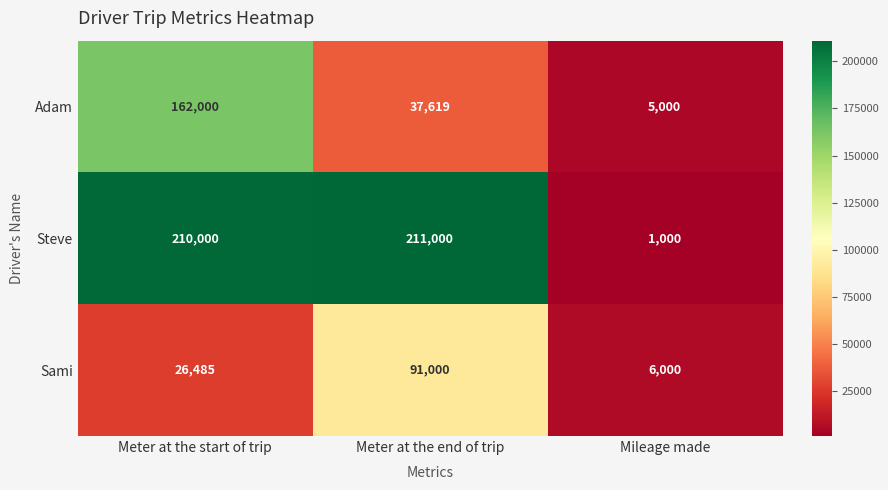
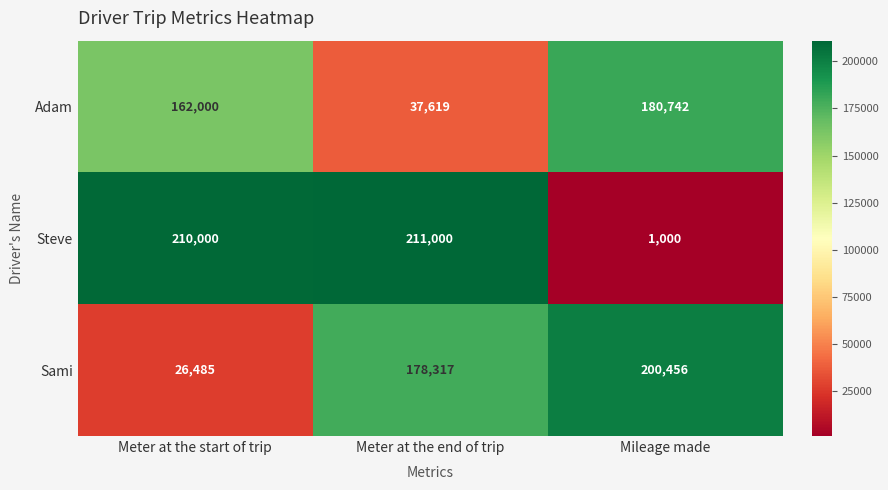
  {
    "Adam": {
      "Meter at the start of trip": "162,000",
      "Meter at the end of trip": "37,619",
-     "Mileage made": "5,000"
+     "Mileage made": "180,742"
    },
    "Steve": {
      "Meter at the start of trip": "210,000",
      "Meter at the end of trip": "211,000",
      "Mileage made": "1,000"
    },
    "Sami": {
      "Meter at the start of trip": "26,485",
-     "Meter at the end of trip": "91,000",
-     "Mileage made": "6,000"
+     "Meter at the end of trip": "178,317",
+     "Mileage made": "200,456"
    }
  }
